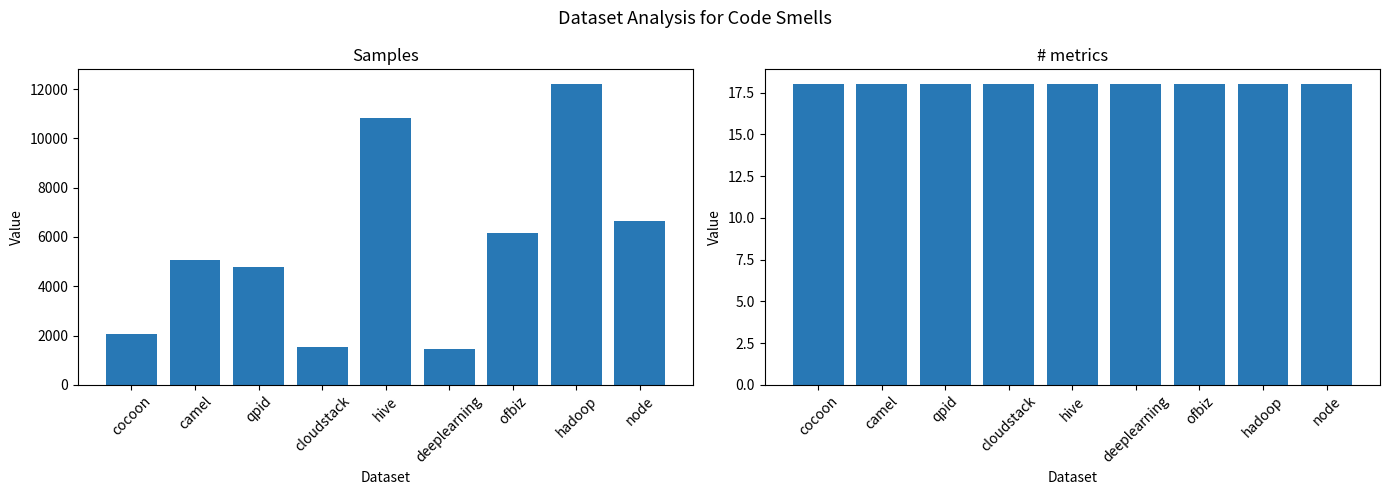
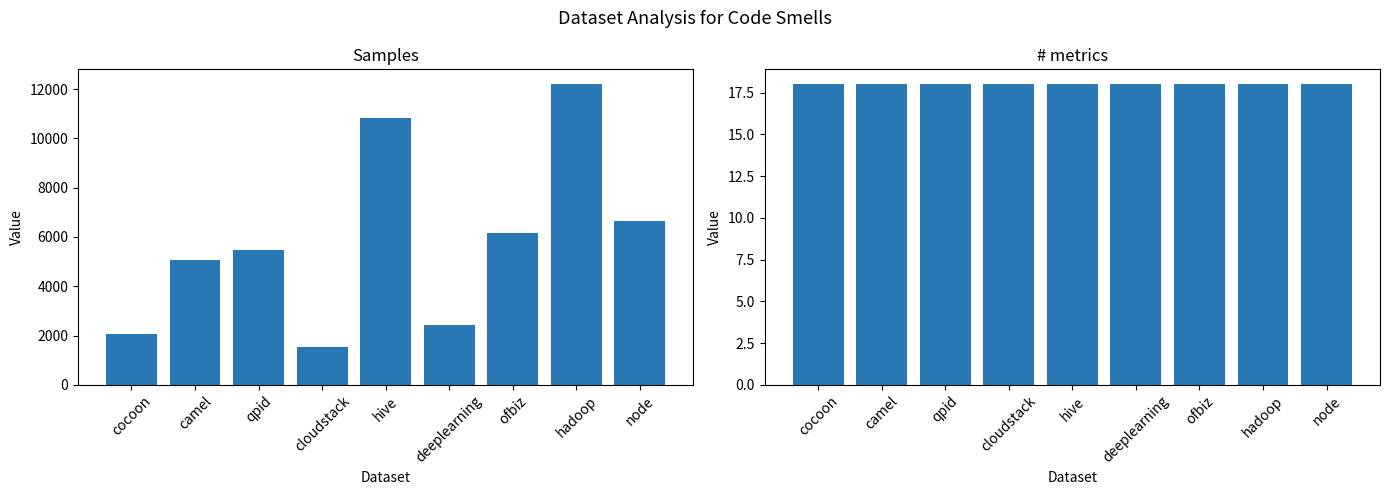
  {
    "Samples": {
      "cocoon": 2000,
      "camel": 5100,
-     "qpid": 4800,
+     "qpid": 5500,
      "cloudstack": 1600,
      "hive": 10800,
-     "deeplearning": 1400,
+     "deeplearning": 2400,
      "ofbiz": 6200,
      "hadoop": 12200,
      "node": 6600
    },
    "# metrics": {
      "cocoon": 18.0,
      "camel": 18.0,
      "qpid": 18.0,
      "cloudstack": 18.0,
      "hive": 18.0,
      "deeplearning": 18.0,
      "ofbiz": 18.0,
      "hadoop": 18.0,
      "node": 18.0
    }
  }
